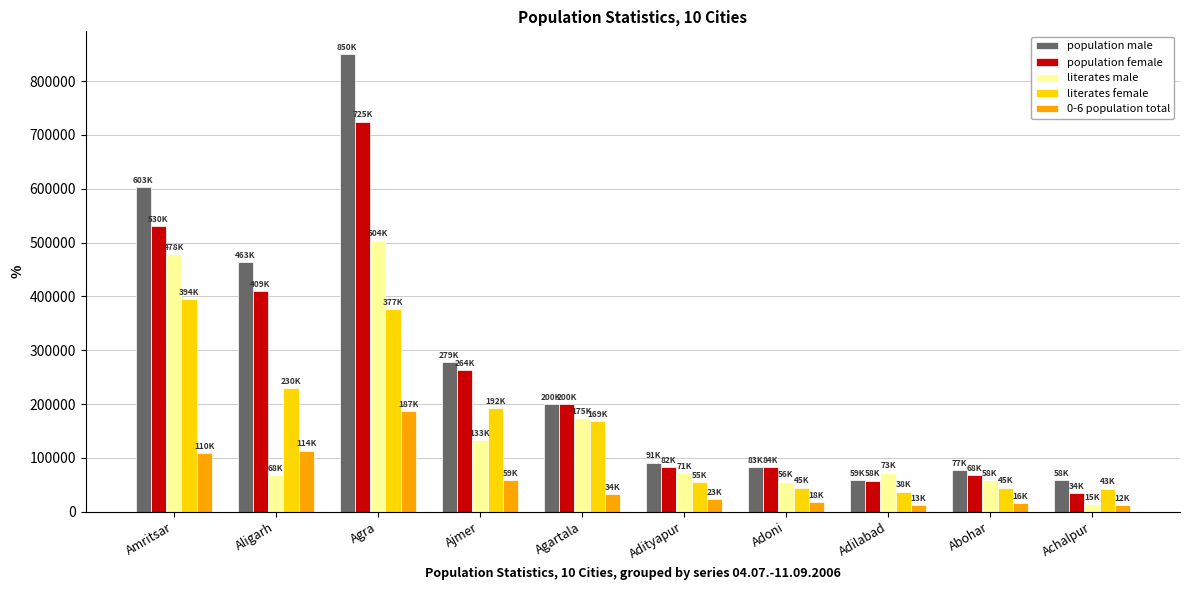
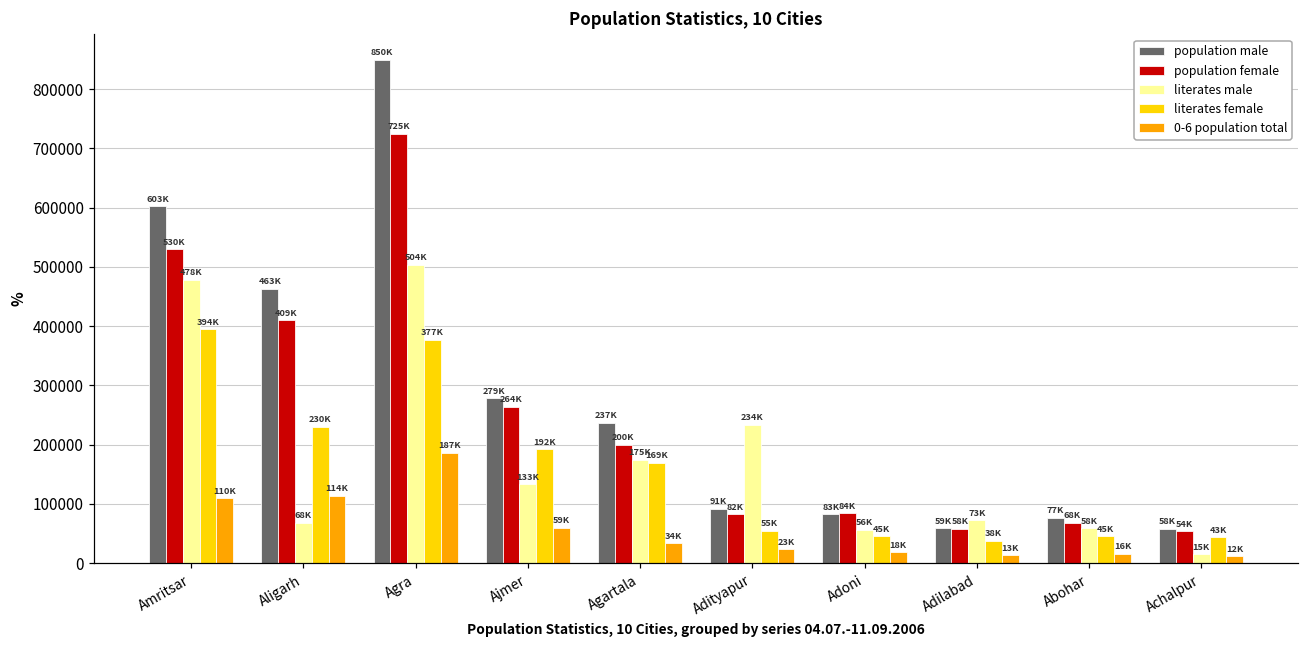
  {
    "population male": {
      "Amritsar": "603K",
      "Aligarh": "463K",
      "Agra": "850K",
      "Ajmer": "279K",
-     "Agartala": "200K",
+     "Agartala": "237K",
      "Adityapur": "91K",
      "Adoni": "83K",
      "Adilabad": "59K",
      "Abohar": "77K",
      "Achalpur": "58K"
    },
    "population female": {
      "Amritsar": "530K",
      "Aligarh": "409K",
      "Agra": "725K",
      "Ajmer": "264K",
      "Adityapur": "82K",
      "Adoni": "84K",
      "Adilabad": "58K",
      "Abohar": "68K",
-     "Achalpur": "34K"
+     "Achalpur": "54K"
    },
    "literates male": {
      "Amritsar": "478K",
      "Aligarh": "68K",
      "Agra": "504K",
      "Ajmer": "133K",
-     "Adityapur": "71K",
+     "Adityapur": "234K",
      "Adoni": "56K",
      "Adilabad": "73K",
      "Abohar": "58K",
      "Achalpur": "15K"
    }
  }
